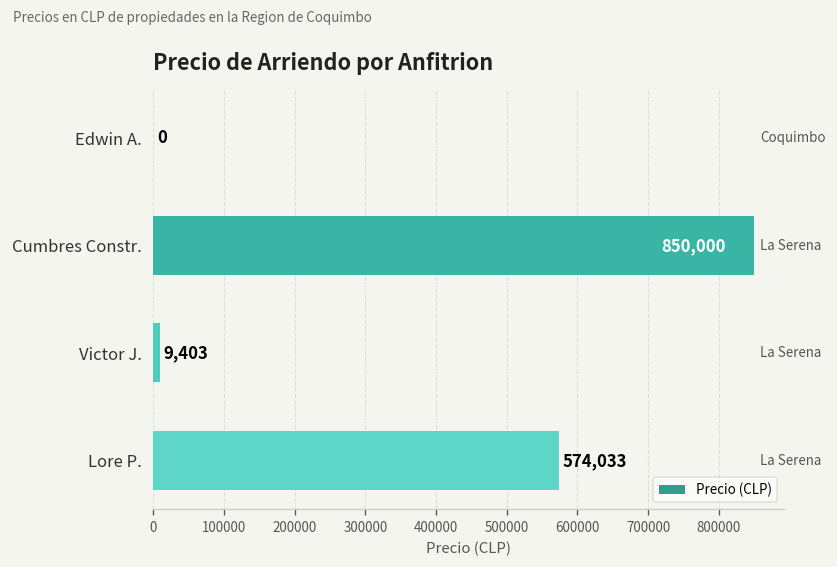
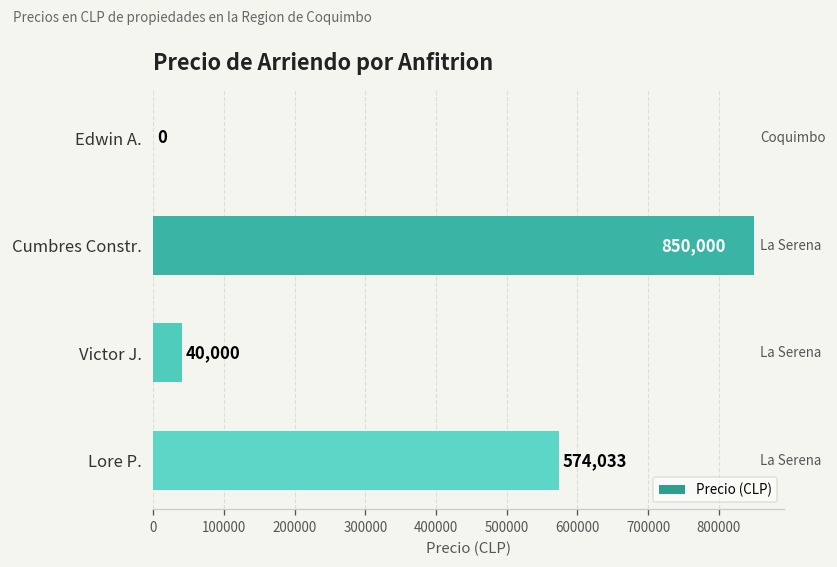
  {
    "Edwin A.": "0",
    "Cumbres Constr.": "850,000",
-   "Victor J.": "9,403",
+   "Victor J.": "40,000",
    "Lore P.": "574,033"
  }
